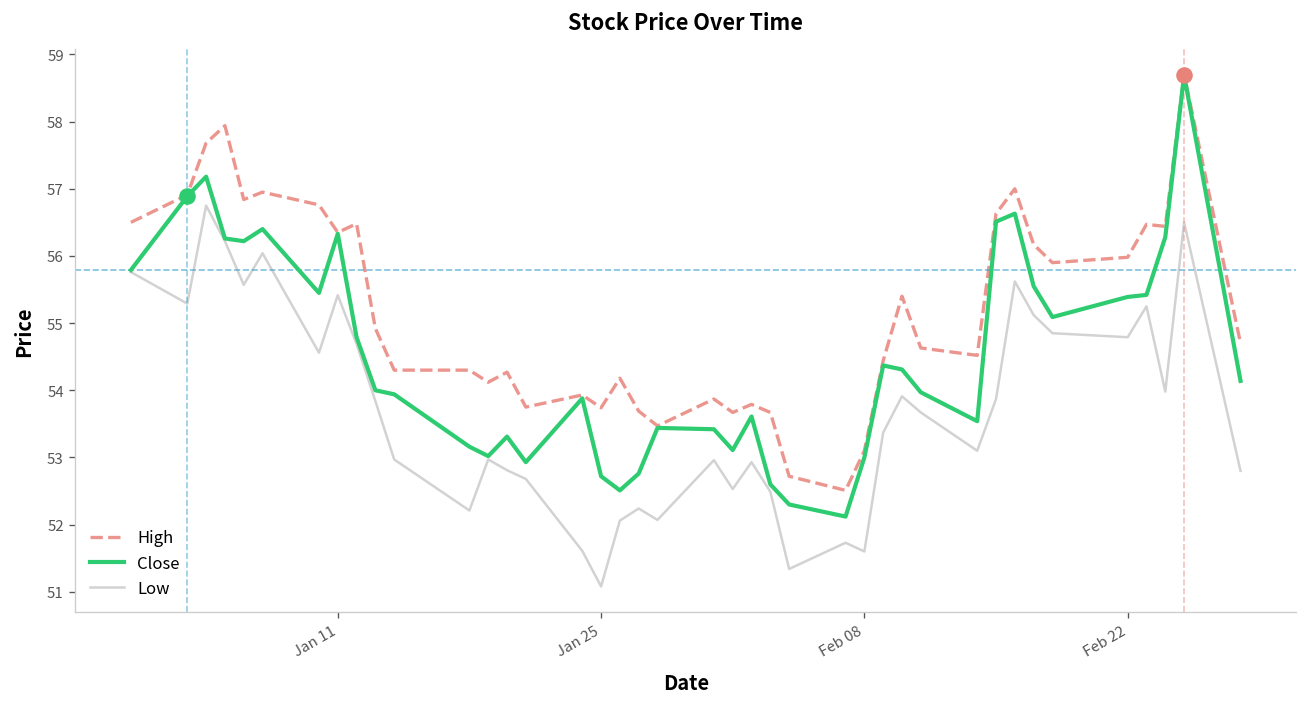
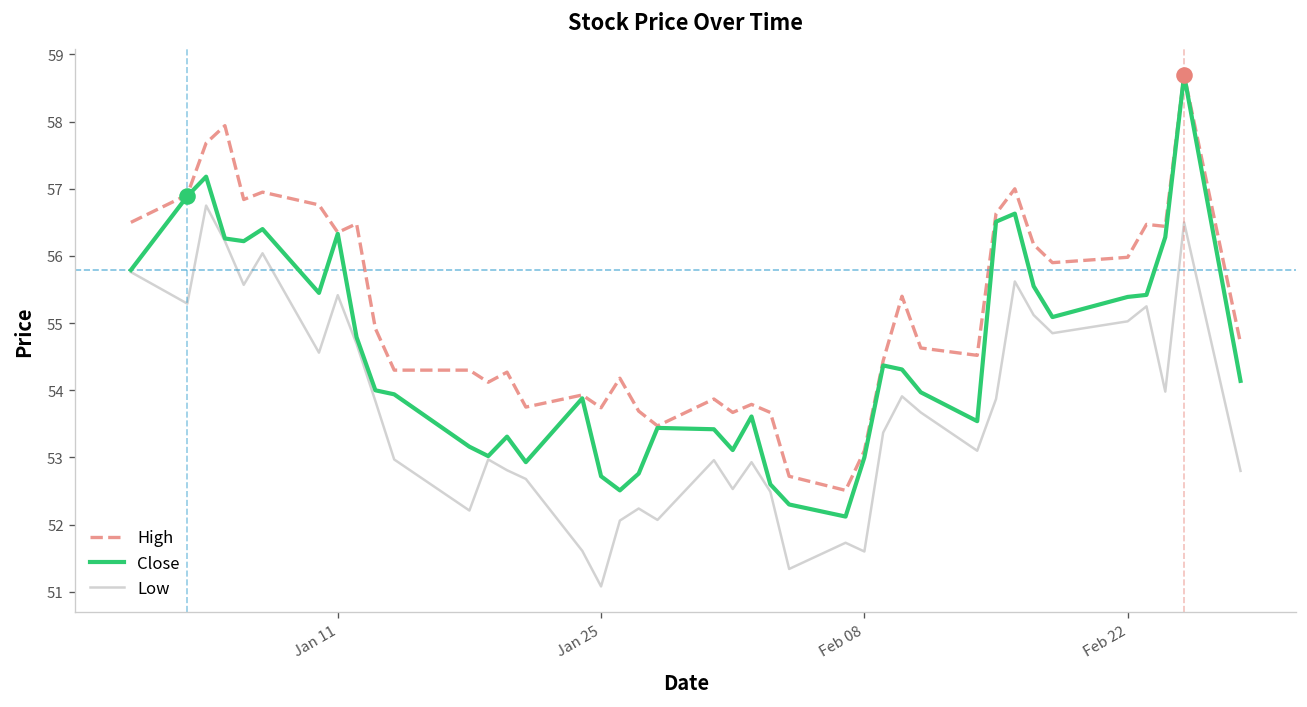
  {
    "Low": {
      "Jan 11": 55.4,
      "Jan 25": 51.1,
      "Feb 08": 51.6,
-     "Feb 22": 54.8
+     "Feb 22": 55.0
    }
  }
